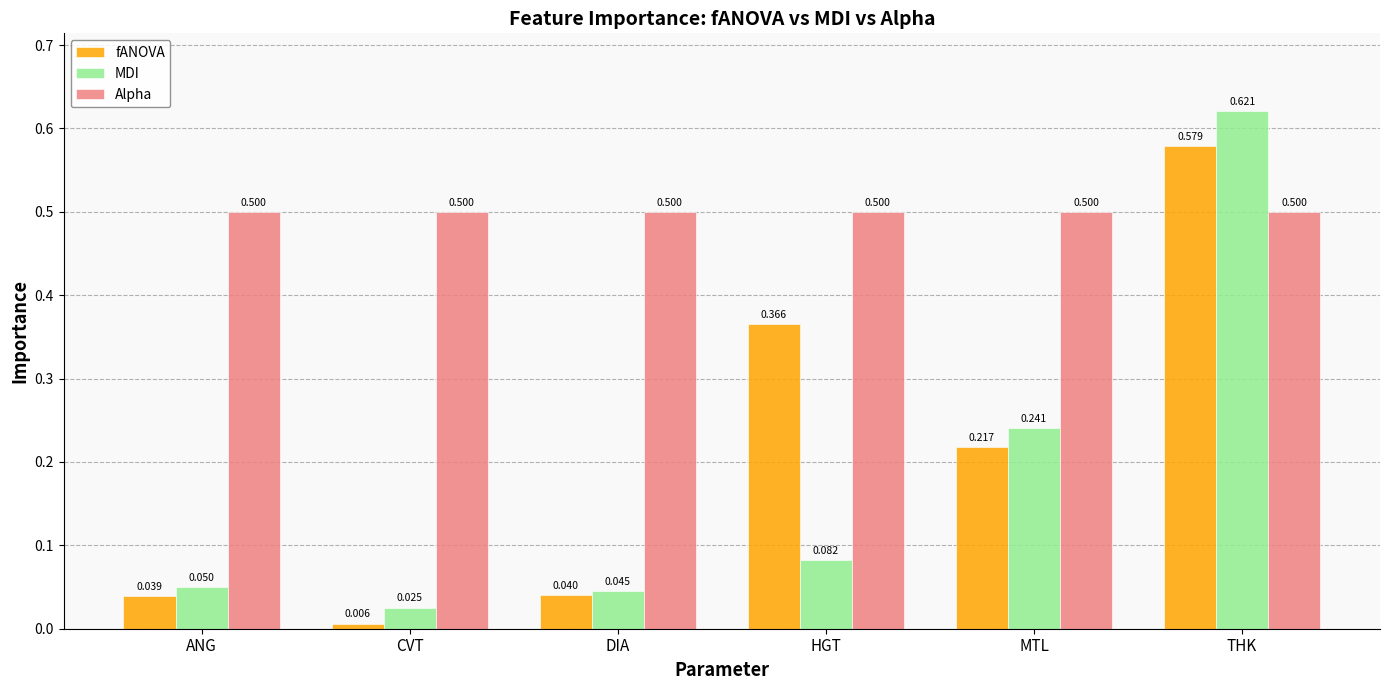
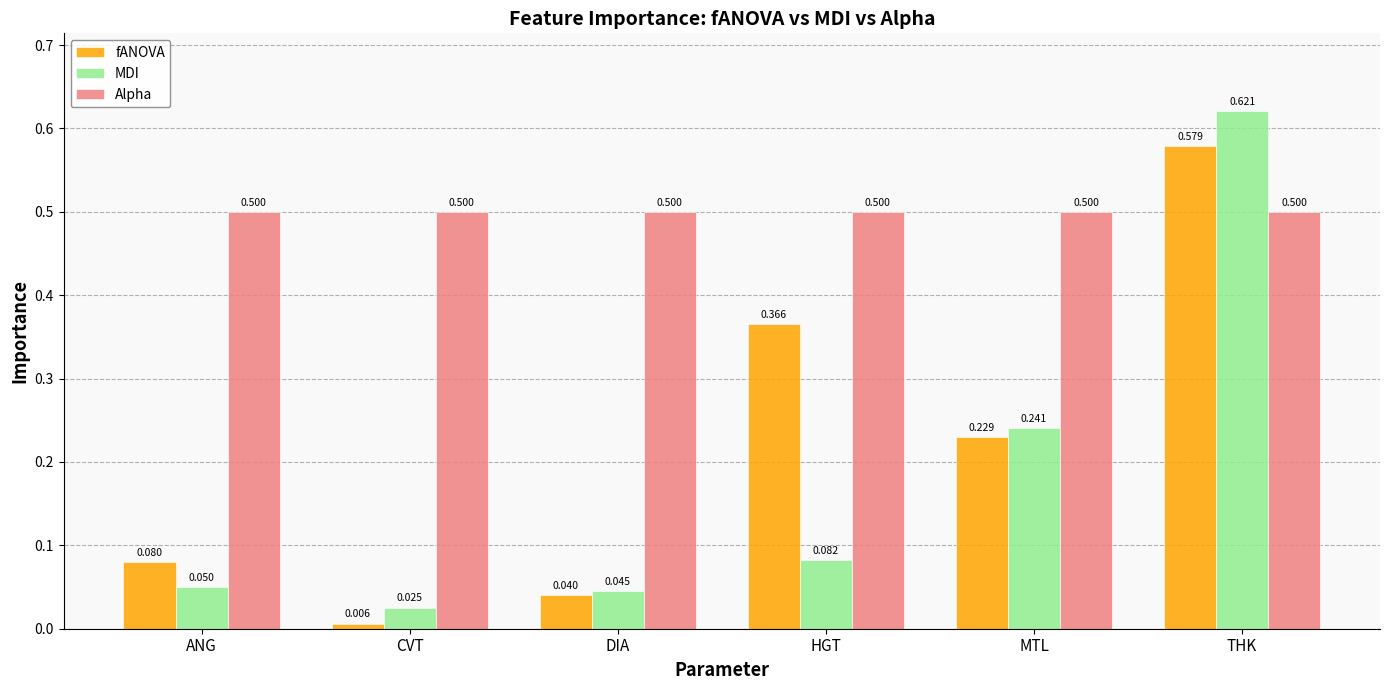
  {
    "fANOVA": {
-     "ANG": 0.039,
+     "ANG": 0.080,
      "CVT": 0.006,
      "DIA": 0.040,
      "HGT": 0.366,
-     "MTL": 0.217,
+     "MTL": 0.229,
      "THK": 0.579
    },
    "MDI": {
      "ANG": 0.050,
      "CVT": 0.025,
      "DIA": 0.045,
      "HGT": 0.082,
      "MTL": 0.241,
      "THK": 0.621
    },
    "Alpha": {
      "ANG": 0.500,
      "CVT": 0.500,
      "DIA": 0.500,
      "HGT": 0.500,
      "MTL": 0.500,
      "THK": 0.500
    }
  }
